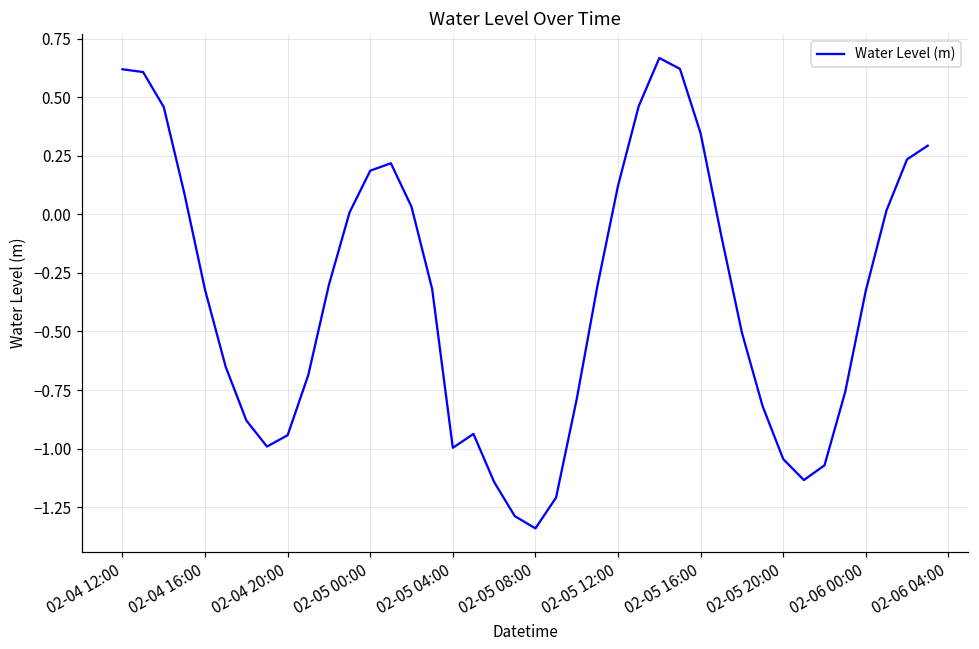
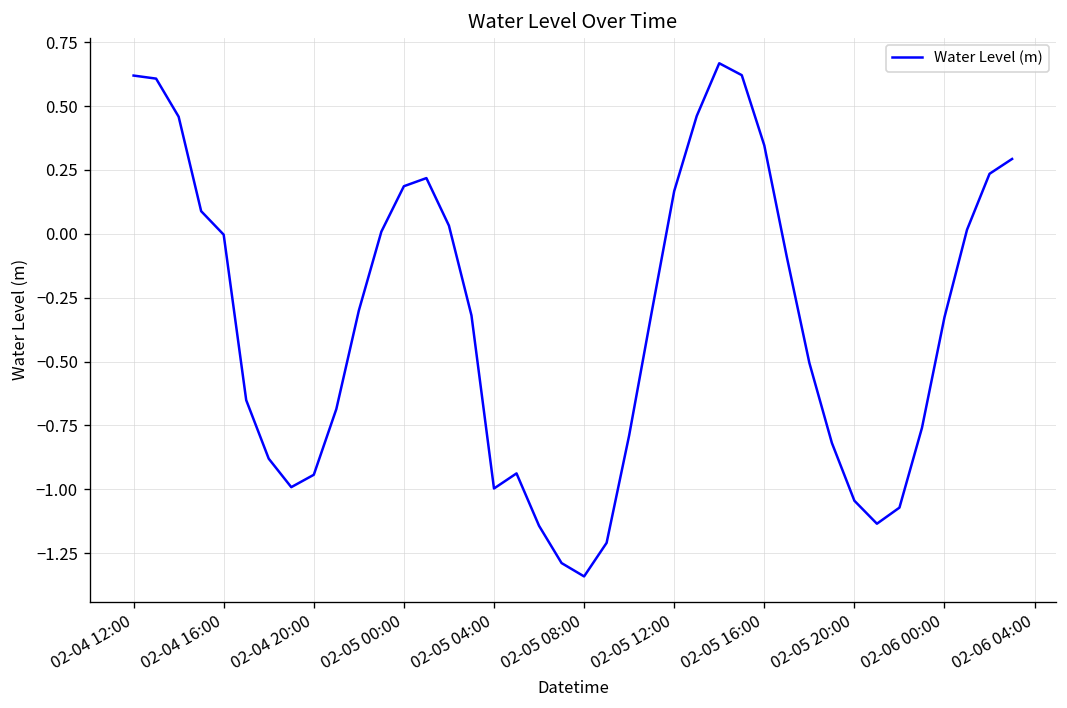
  {
    "02-04 12:00": 0.62,
-   "02-04 16:00": -0.32,
+   "02-04 16:00": 0.00,
    "02-04 20:00": -0.94,
    "02-05 00:00": 0.19,
    "02-05 04:00": -1.00,
    "02-05 08:00": -1.34,
-   "02-05 12:00": 0.12,
+   "02-05 12:00": 0.17,
    "02-05 16:00": 0.35,
    "02-05 20:00": -1.04,
    "02-06 00:00": -0.33
  }
